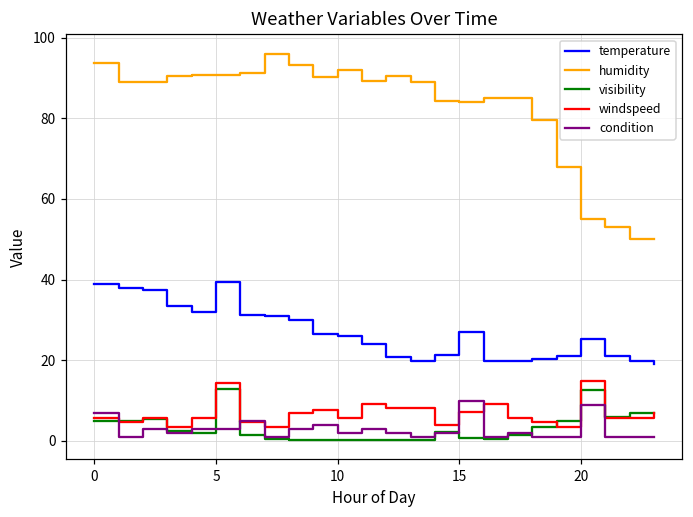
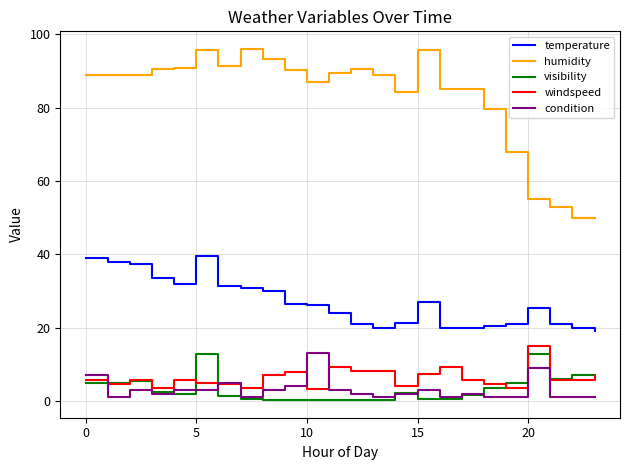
  {
    "temperature": {
      "0": 39,
      "5": 39,
      "10": 26,
      "15": 27,
      "20": 25
    },
    "humidity": {
-     "0": 94,
-     "5": 91,
-     "10": 92,
-     "15": 84,
+     "0": 89,
+     "5": 96,
+     "10": 87,
+     "15": 96,
      "20": 55
    },
    "visibility": {
      "0": 5,
      "5": 13,
      "10": 0,
      "15": 1,
      "20": 13
    },
    "windspeed": {
      "0": 6,
-     "5": 14,
-     "10": 6,
+     "5": 5,
+     "10": 3,
      "15": 7,
      "20": 15
    },
    "condition": {
      "0": 7,
      "5": 3,
-     "10": 2,
-     "15": 10,
+     "10": 13,
+     "15": 3,
      "20": 9
    }
  }
